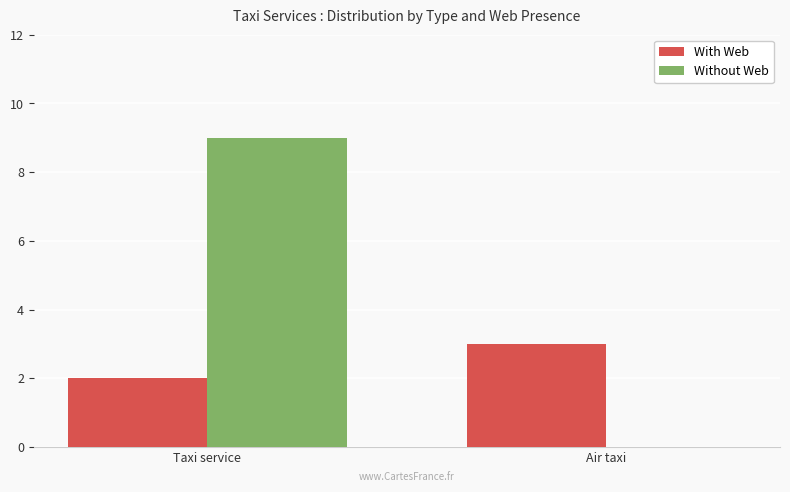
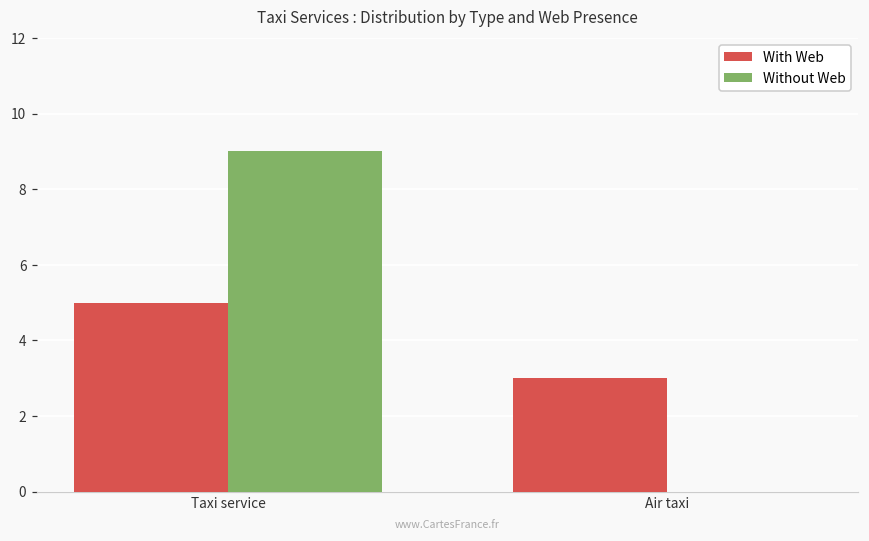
  {
    "With Web": {
-     "Taxi service": 2,
+     "Taxi service": 5,
      "Air taxi": 3
    },
    "Without Web": {
      "Taxi service": 9,
      "Air taxi": 0
    }
  }
